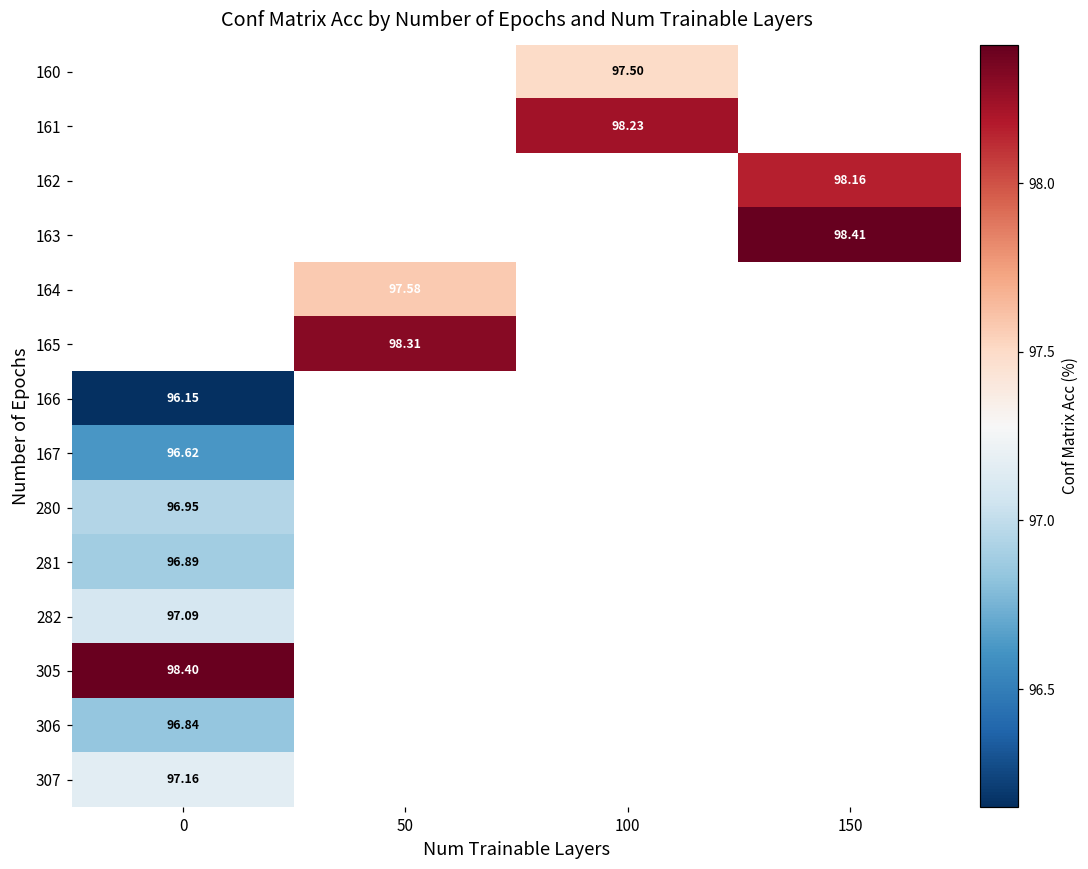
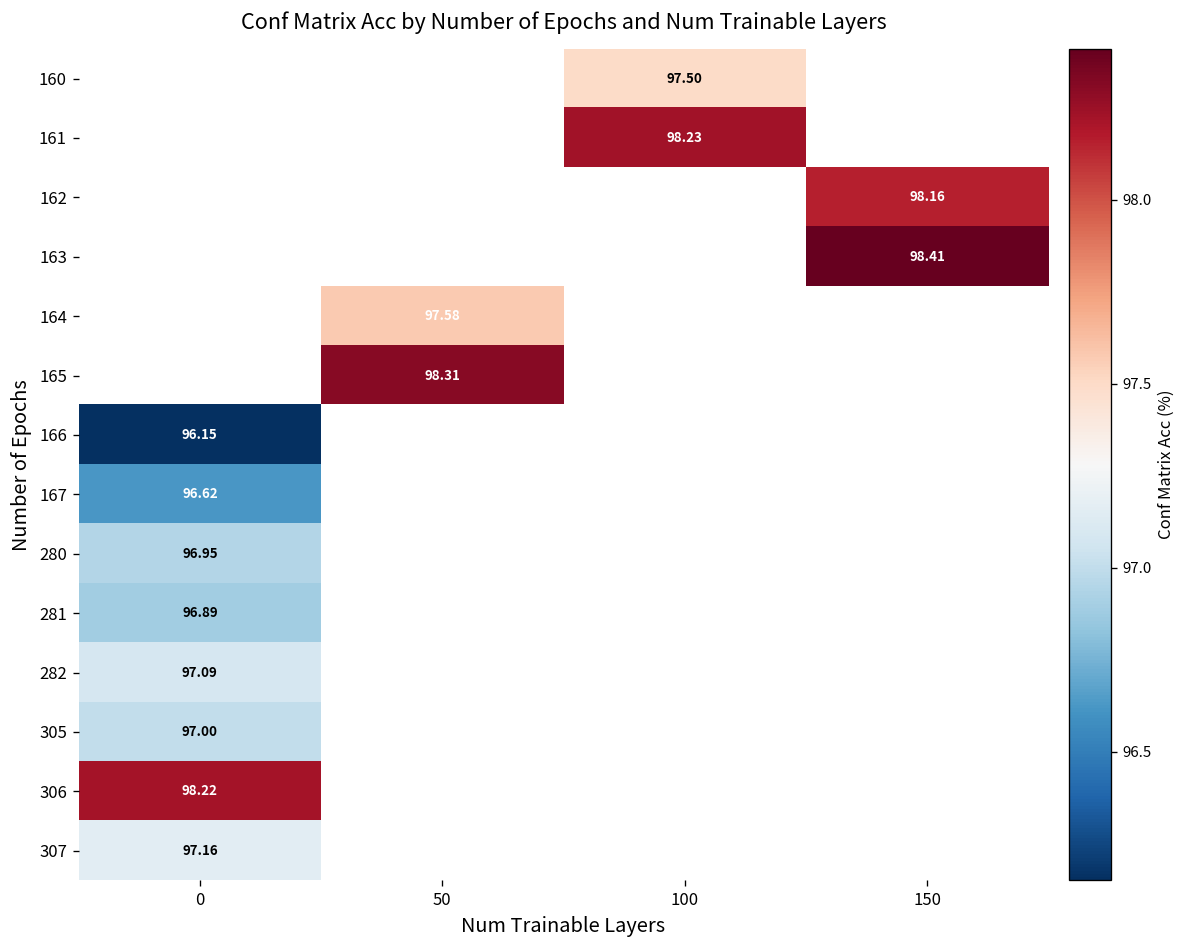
  {
    "160": {
      "100": 97.50
    },
    "161": {
      "100": 98.23
    },
    "162": {
      "150": 98.16
    },
    "163": {
      "150": 98.41
    },
    "164": {
      "50": 97.58
    },
    "165": {
      "50": 98.31
    },
    "166": {
      "0": 96.15
    },
    "167": {
      "0": 96.62
    },
    "280": {
      "0": 96.95
    },
    "281": {
      "0": 96.89
    },
    "282": {
      "0": 97.09
    },
    "305": {
-     "0": 98.40
+     "0": 97.00
    },
    "306": {
-     "0": 96.84
+     "0": 98.22
    },
    "307": {
      "0": 97.16
    }
  }
